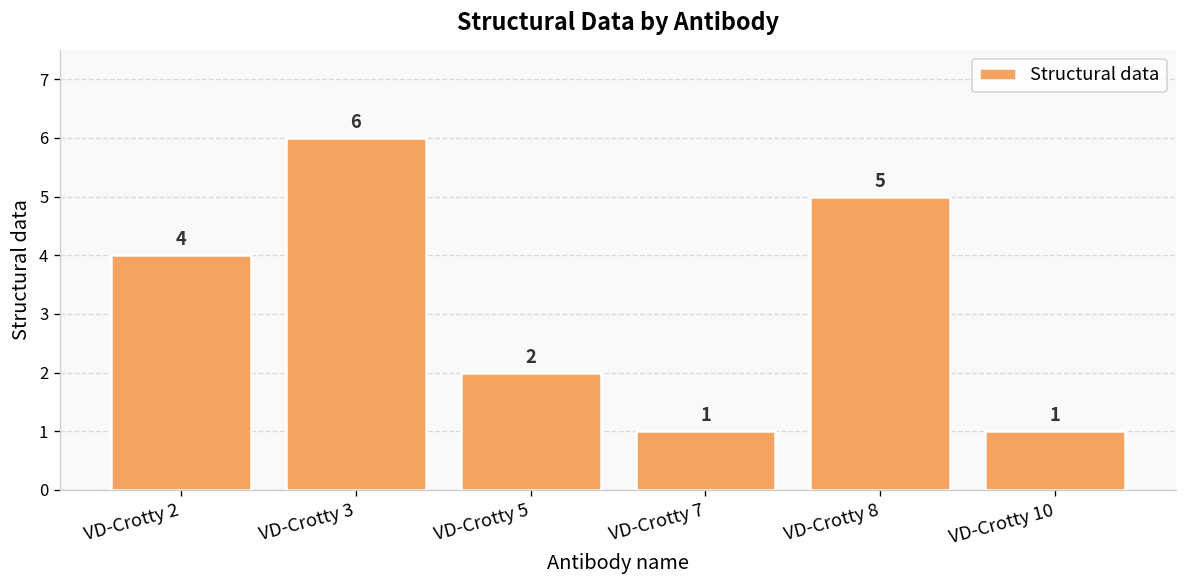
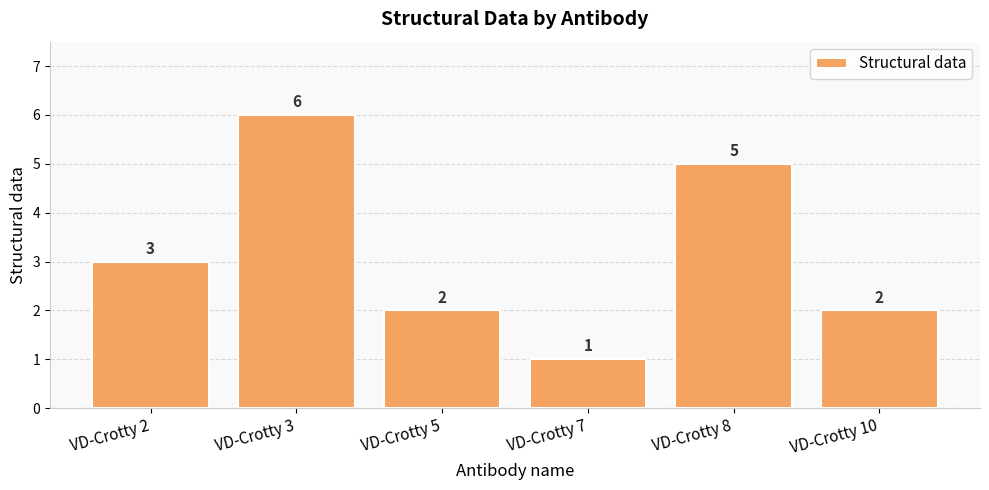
  {
-   "VD-Crotty 2": 4,
+   "VD-Crotty 2": 3,
    "VD-Crotty 3": 6,
    "VD-Crotty 5": 2,
    "VD-Crotty 7": 1,
    "VD-Crotty 8": 5,
-   "VD-Crotty 10": 1
+   "VD-Crotty 10": 2
  }
